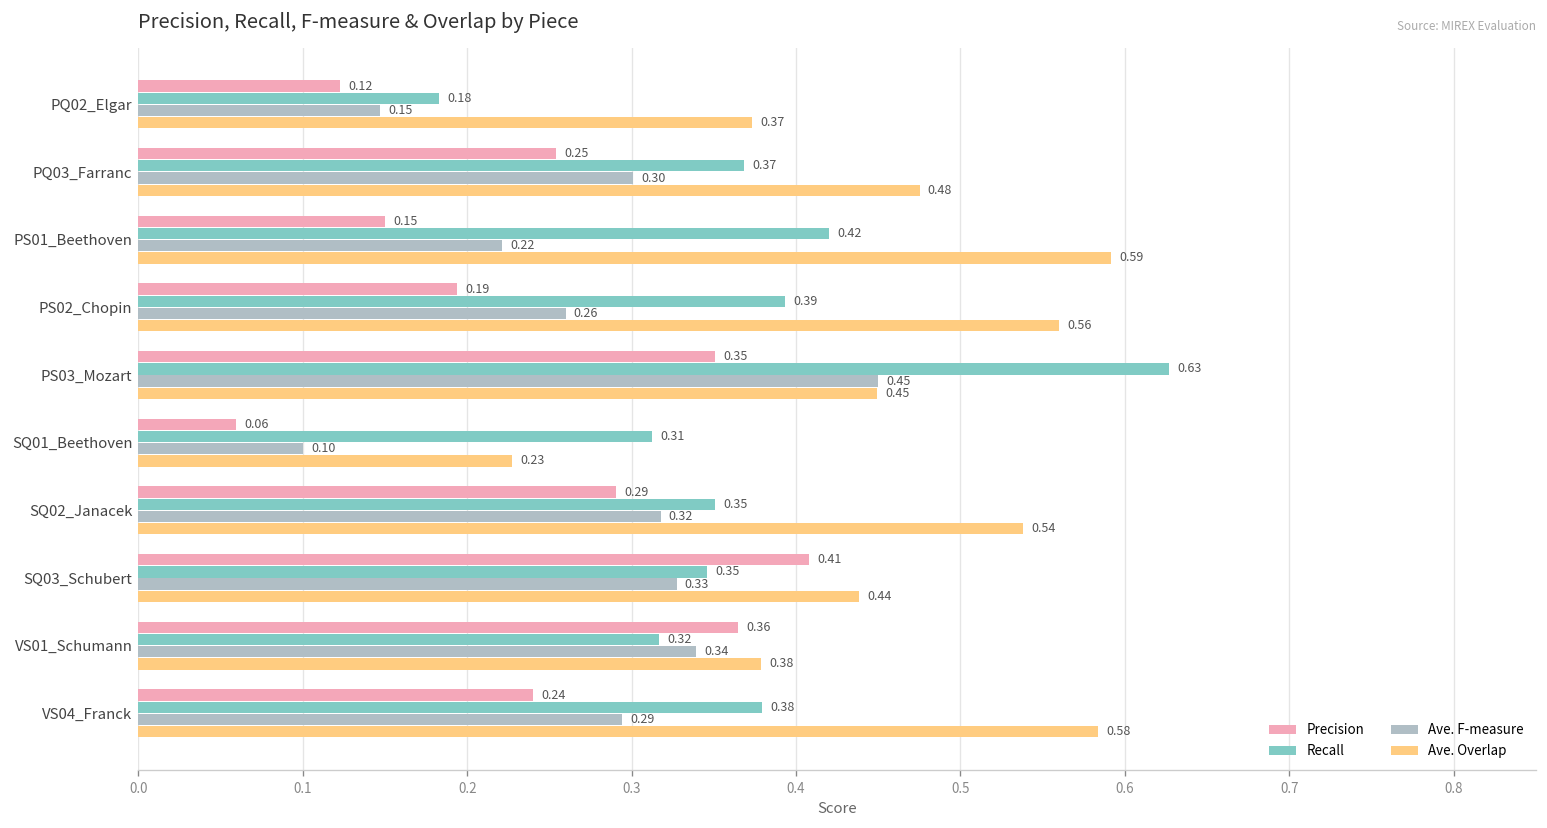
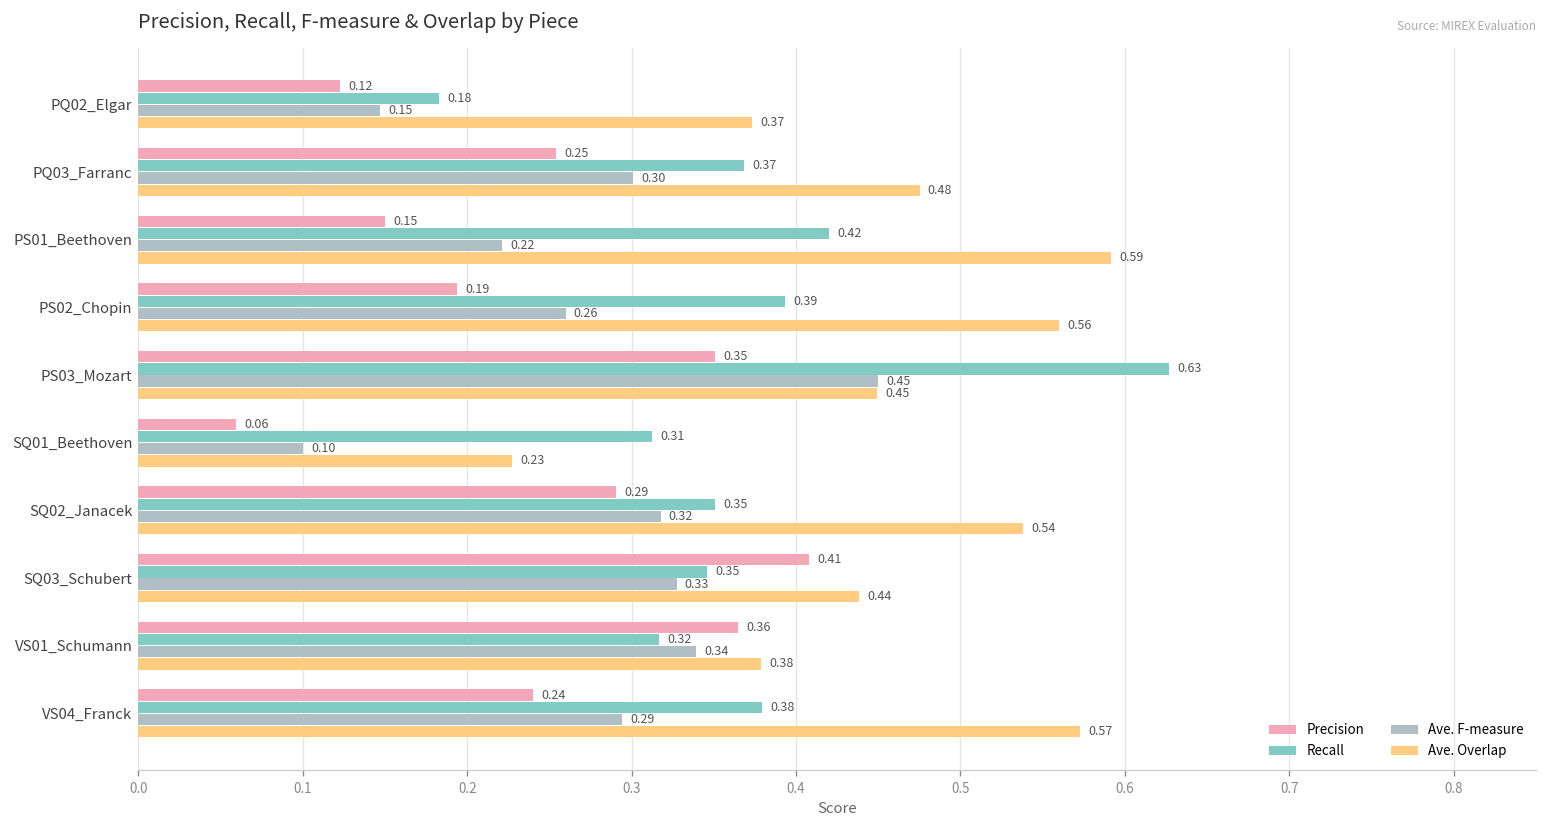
  {
    "Precision": {
      "PQ02_Elgar": 0.12,
      "PQ03_Farranc": 0.25,
      "PS01_Beethoven": 0.15,
      "PS02_Chopin": 0.19,
      "PS03_Mozart": 0.35,
      "SQ01_Beethoven": 0.06,
      "SQ02_Janacek": 0.29,
      "SQ03_Schubert": 0.41,
      "VS01_Schumann": 0.36,
      "VS04_Franck": 0.24
    },
    "Ave. Overlap": {
      "PQ02_Elgar": 0.37,
      "PQ03_Farranc": 0.48,
      "PS01_Beethoven": 0.59,
      "PS02_Chopin": 0.56,
      "PS03_Mozart": 0.45,
      "SQ01_Beethoven": 0.23,
      "SQ02_Janacek": 0.54,
      "SQ03_Schubert": 0.44,
      "VS01_Schumann": 0.38,
-     "VS04_Franck": 0.58
+     "VS04_Franck": 0.57
    }
  }
